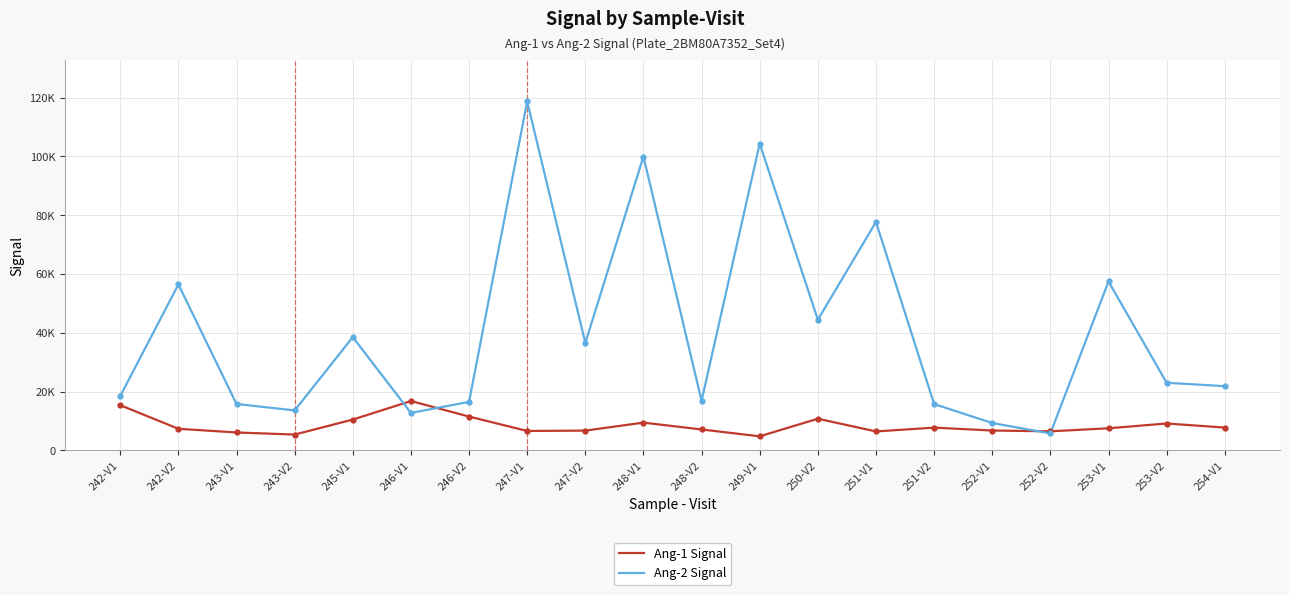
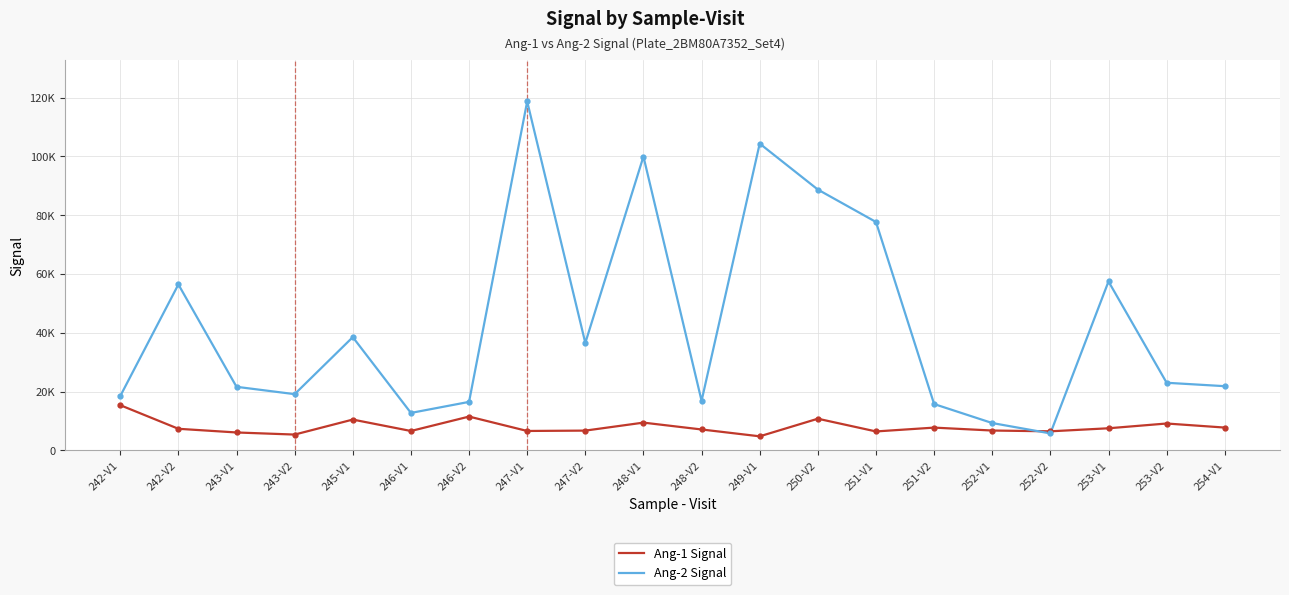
  {
    "Ang-1 Signal": {
      "242-V1": 15000,
      "242-V2": 7000,
      "243-V1": 6000,
      "243-V2": 5000,
      "245-V1": 11000,
-     "246-V1": 17000,
+     "246-V1": 7000,
      "246-V2": 12000,
      "247-V1": 7000,
      "247-V2": 7000,
      "248-V1": 9000,
      "248-V2": 7000,
      "249-V1": 5000,
      "250-V2": 11000,
      "251-V1": 6000,
      "251-V2": 8000,
      "252-V1": 7000,
      "253-V1": 8000,
      "253-V2": 9000,
      "254-V1": 8000
    },
    "Ang-2 Signal": {
      "242-V1": 19000,
      "242-V2": 56000,
-     "243-V1": 16000,
-     "243-V2": 14000,
+     "243-V1": 22000,
+     "243-V2": 19000,
      "245-V1": 39000,
      "246-V1": 13000,
      "246-V2": 17000,
      "247-V1": 119000,
      "247-V2": 37000,
      "248-V1": 100000,
      "248-V2": 17000,
      "249-V1": 104000,
-     "250-V2": 44000,
+     "250-V2": 89000,
      "251-V1": 78000,
      "251-V2": 16000,
      "252-V1": 9000,
      "253-V1": 57000,
      "253-V2": 23000,
      "254-V1": 22000
    }
  }
